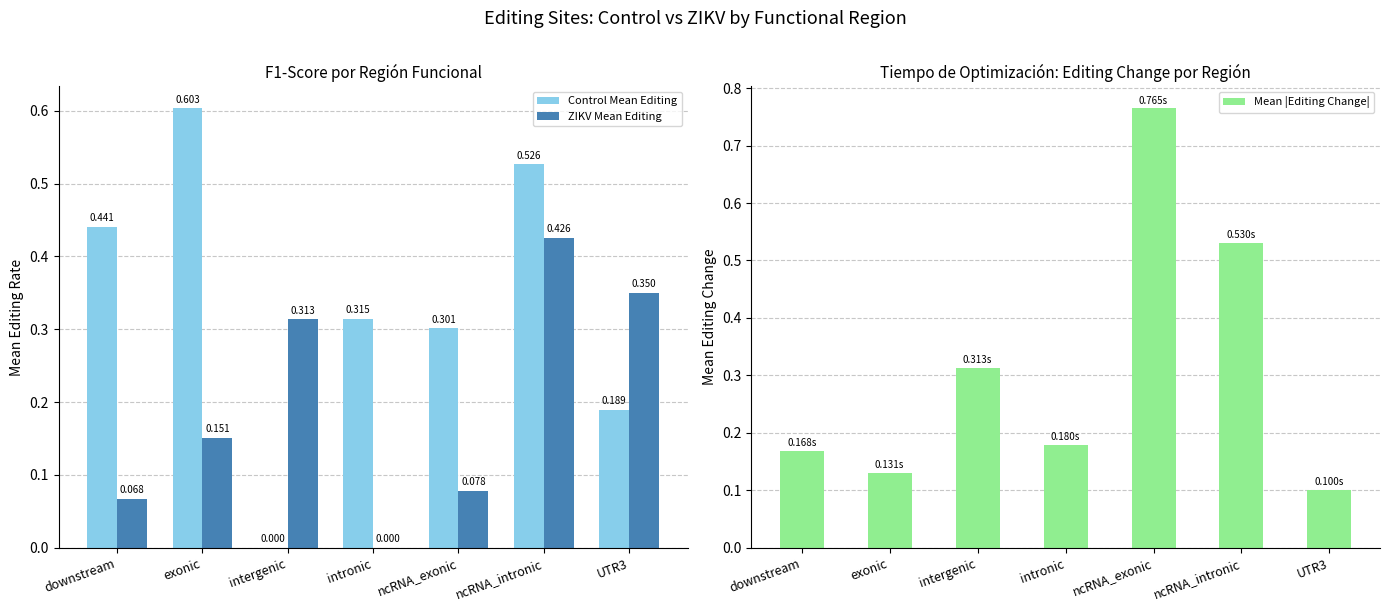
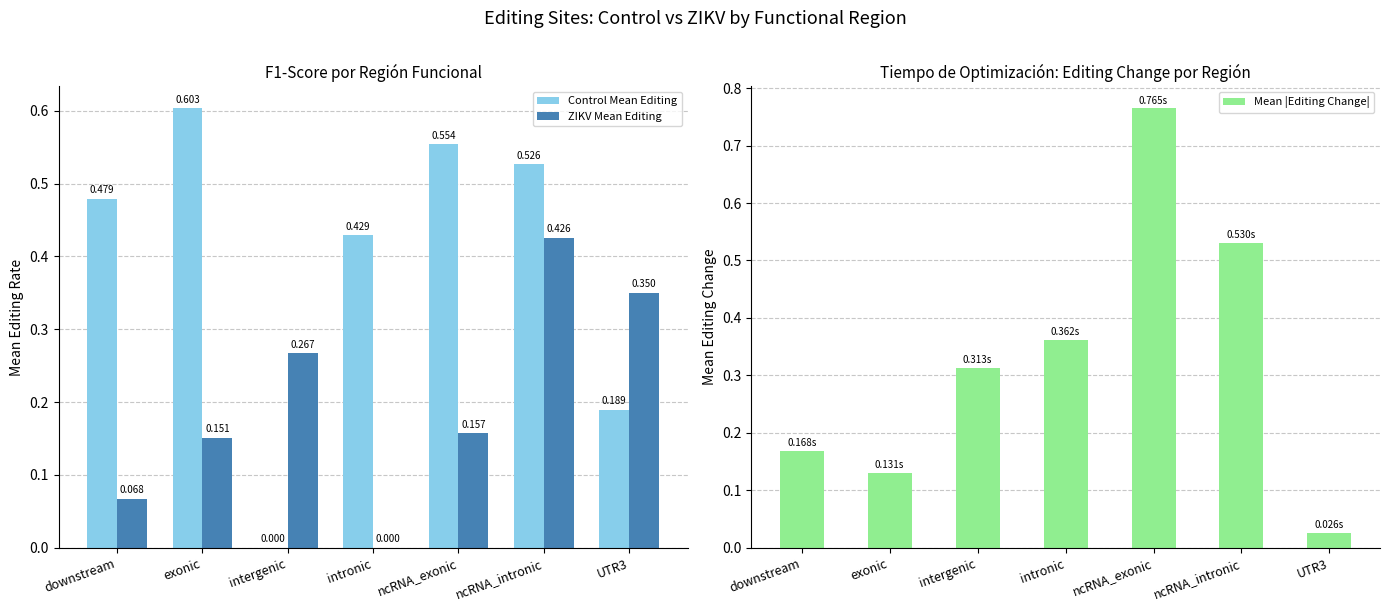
  {
    "F1-Score por Región Funcional": {
      "Control Mean Editing": {
-       "downstream": "0.441",
+       "downstream": "0.479",
        "exonic": "0.603",
        "intergenic": "0.000",
-       "intronic": "0.315",
-       "ncRNA_exonic": "0.301",
+       "intronic": "0.429",
+       "ncRNA_exonic": "0.554",
        "ncRNA_intronic": "0.526",
        "UTR3": "0.189"
      },
      "ZIKV Mean Editing": {
        "downstream": "0.068",
        "exonic": "0.151",
-       "intergenic": "0.313",
+       "intergenic": "0.267",
        "intronic": "0.000",
-       "ncRNA_exonic": "0.078",
+       "ncRNA_exonic": "0.157",
        "ncRNA_intronic": "0.426",
        "UTR3": "0.350"
      }
    },
    "Tiempo de Optimización: Editing Change por Región": {
      "downstream": "0.168s",
      "exonic": "0.131s",
      "intergenic": "0.313s",
-     "intronic": "0.180s",
+     "intronic": "0.362s",
      "ncRNA_exonic": "0.765s",
      "ncRNA_intronic": "0.530s",
-     "UTR3": "0.100s"
+     "UTR3": "0.026s"
    }
  }
